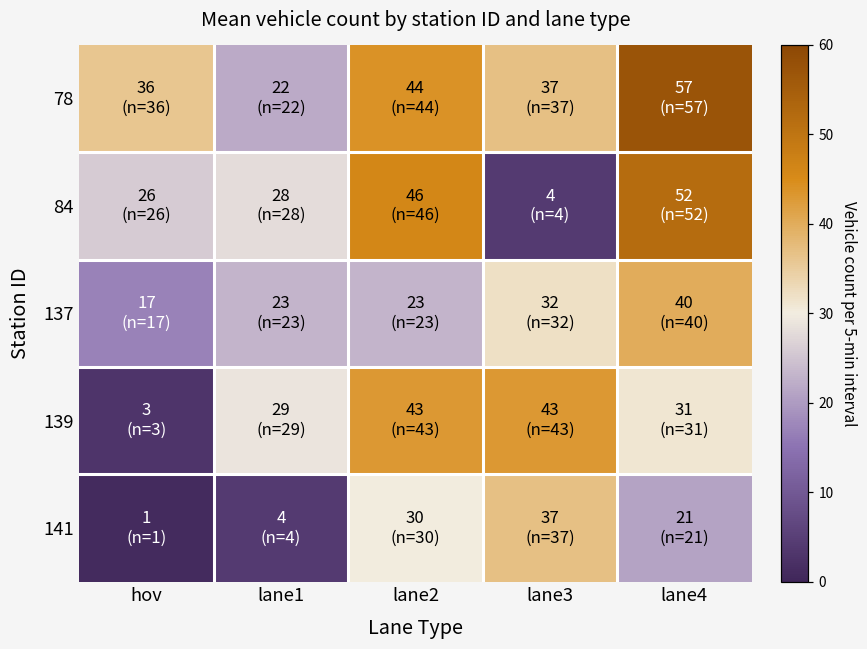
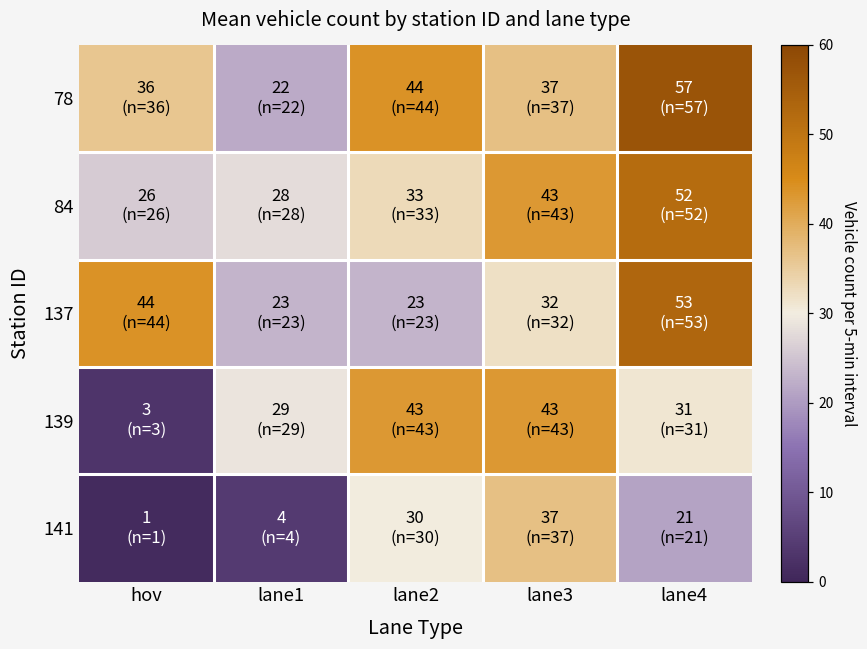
  {
    "84": {
-     "lane2": "46 (n=46)",
-     "lane3": "4 (n=4)"
+     "lane2": "33 (n=33)",
+     "lane3": "43 (n=43)"
    },
    "137": {
-     "hov": "17 (n=17)",
-     "lane4": "40 (n=40)"
+     "hov": "44 (n=44)",
+     "lane4": "53 (n=53)"
    }
  }
